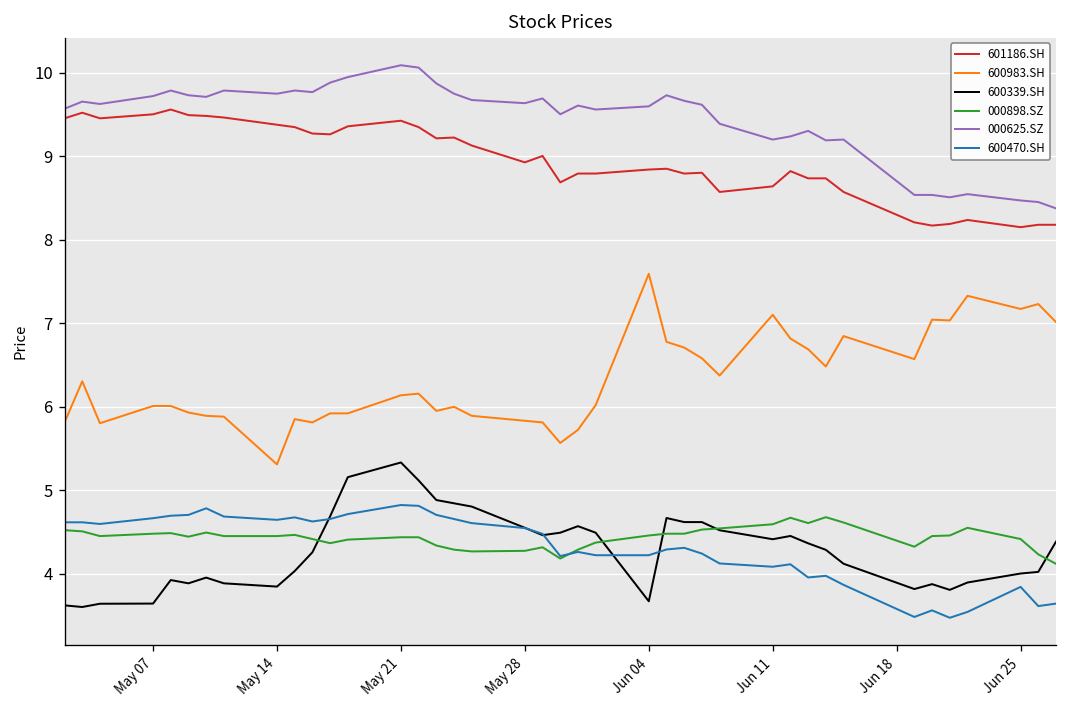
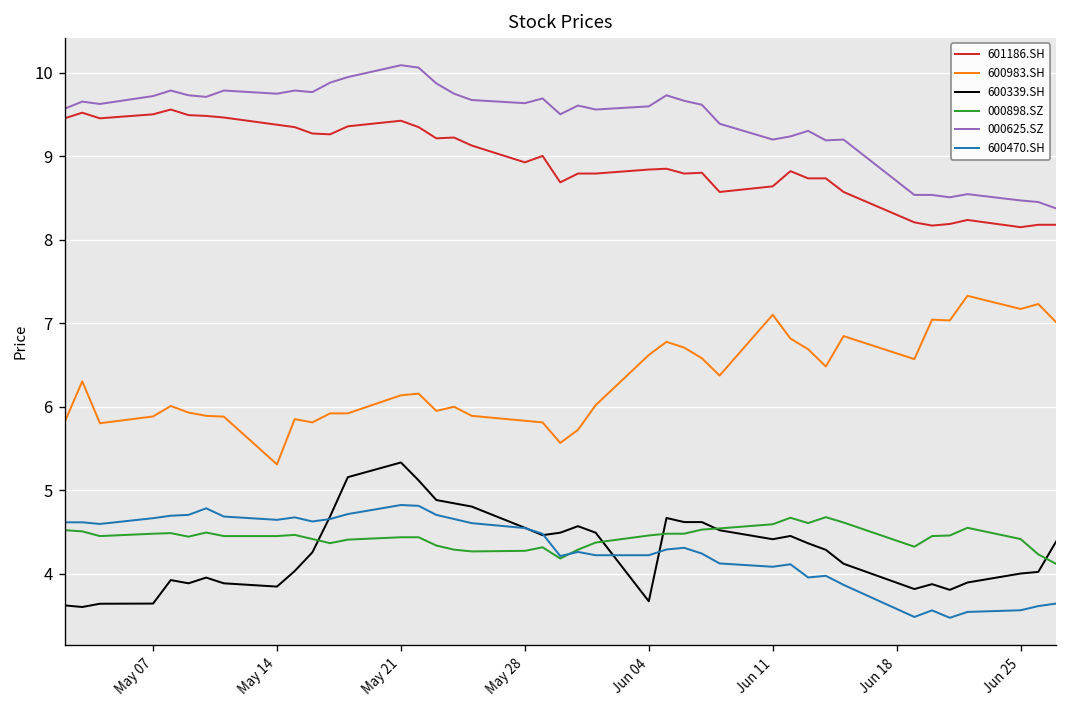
  {
    "601186.SH": {
      "May 07": 9.5,
      "May 14": 9.4,
      "May 21": 9.4,
      "May 28": 8.9,
      "Jun 04": 8.8,
      "Jun 11": 8.6,
      "Jun 25": 8.1
    },
    "600983.SH": {
-     "May 07": 6.0,
+     "May 07": 5.9,
      "May 14": 5.3,
      "May 21": 6.1,
      "May 28": 5.8,
-     "Jun 04": 7.6,
+     "Jun 04": 6.6,
      "Jun 11": 7.1,
      "Jun 25": 7.2
    },
    "600339.SH": {
      "May 07": 3.6,
      "May 14": 3.8,
      "May 21": 5.3,
      "Jun 04": 3.7,
      "Jun 11": 4.4,
      "Jun 25": 4.0
    },
    "000898.SZ": {
      "May 07": 4.5,
      "May 14": 4.4,
      "May 21": 4.4,
      "May 28": 4.3,
      "Jun 04": 4.5,
      "Jun 11": 4.6,
      "Jun 25": 4.4
    },
    "000625.SZ": {
      "May 07": 9.7,
      "May 14": 9.7,
      "May 21": 10.1,
      "May 28": 9.6,
      "Jun 04": 9.6,
      "Jun 11": 9.2,
      "Jun 25": 8.5
    },
    "600470.SH": {
      "May 07": 4.7,
      "May 14": 4.6,
      "May 21": 4.8,
      "Jun 04": 4.2,
      "Jun 11": 4.1,
-     "Jun 25": 3.8
+     "Jun 25": 3.6
    }
  }
